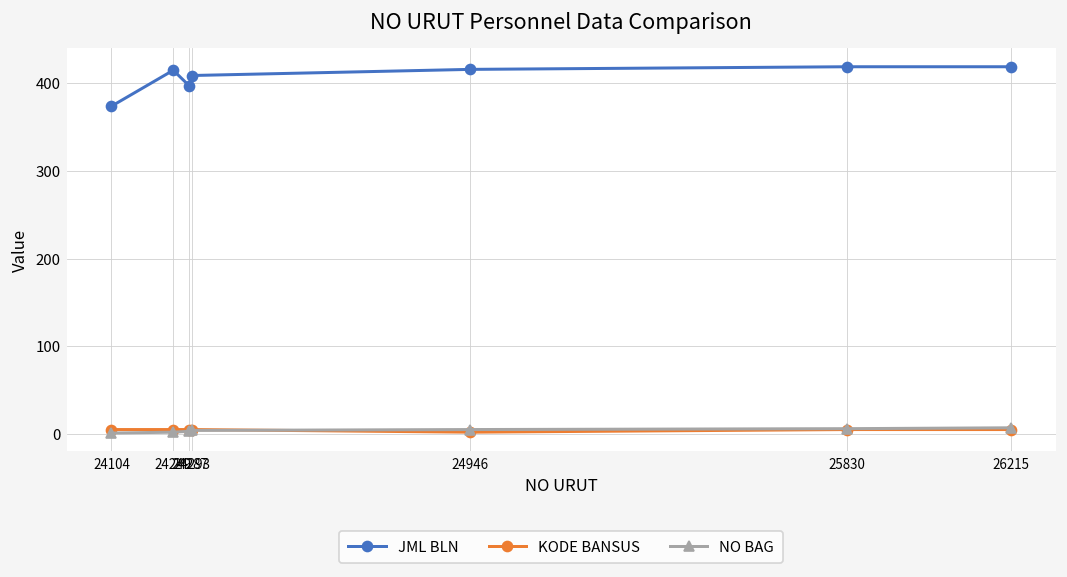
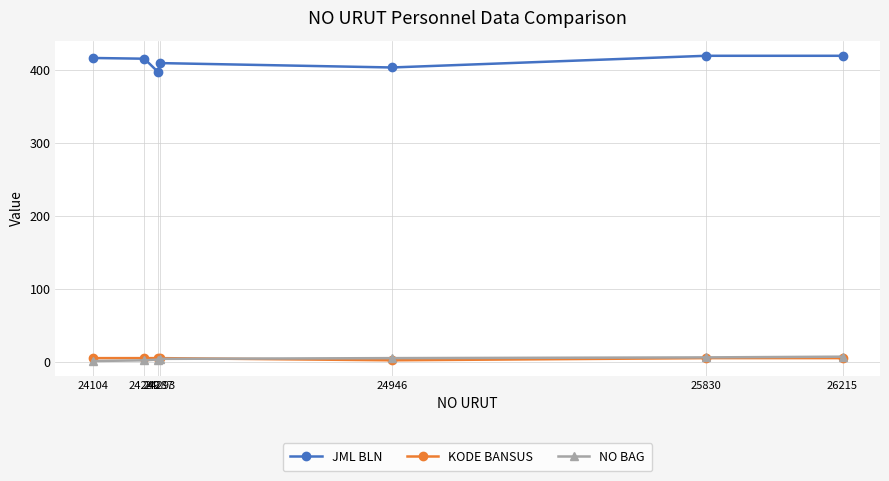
  {
    "JML BLN": {
-     "24104": 370,
-     "24946": 420,
+     "24104": 420,
+     "24946": 400,
      "25830": 420,
      "26215": 420
    },
    "KODE BANSUS": {
      "24104": 10
    },
    "NO BAG": {
      "24104": 0
    }
  }
